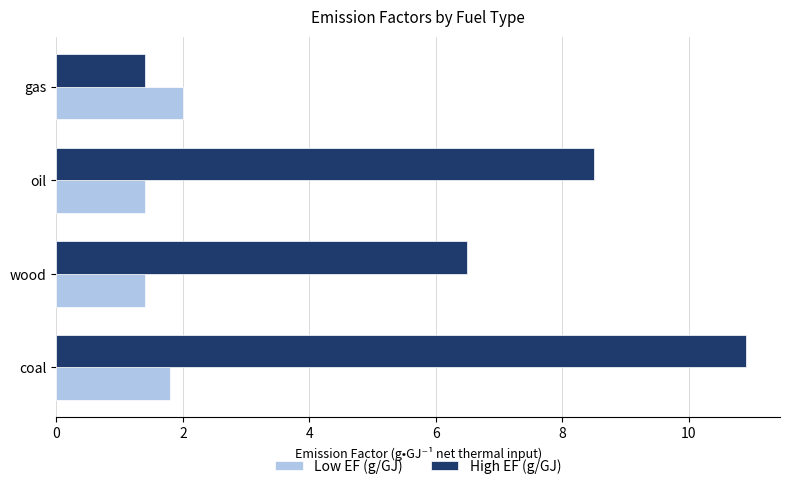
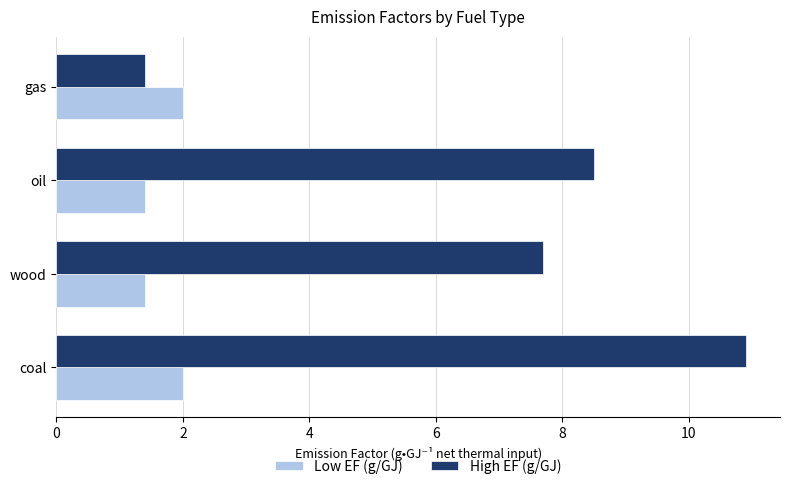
  {
    "Low EF (g/GJ)": {
      "gas": 2.0,
      "oil": 1.4,
      "wood": 1.4,
-     "coal": 1.8
+     "coal": 2.0
    },
    "High EF (g/GJ)": {
      "gas": 1.4,
      "oil": 8.5,
-     "wood": 6.5,
+     "wood": 7.7,
      "coal": 10.9
    }
  }
